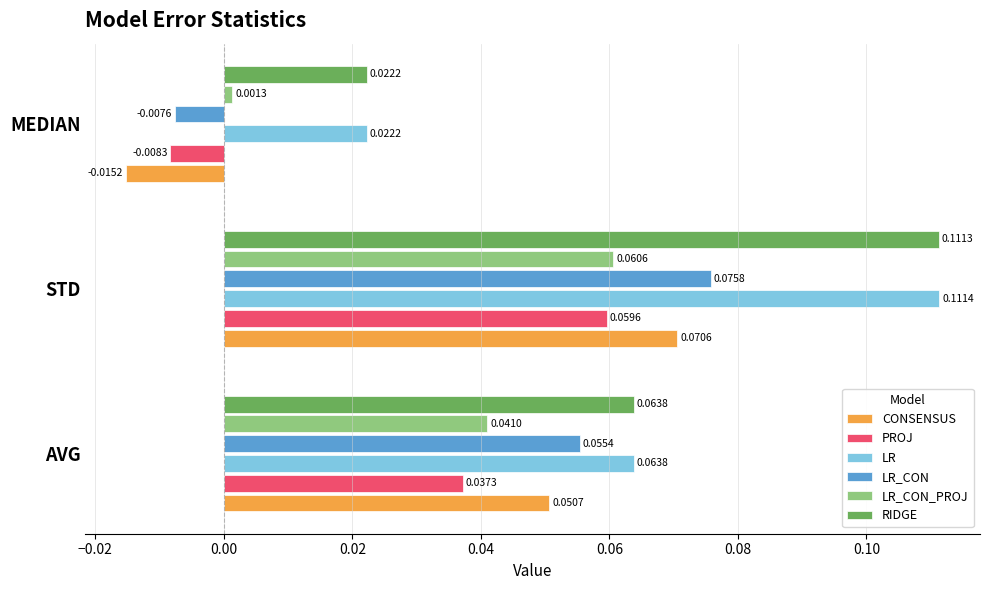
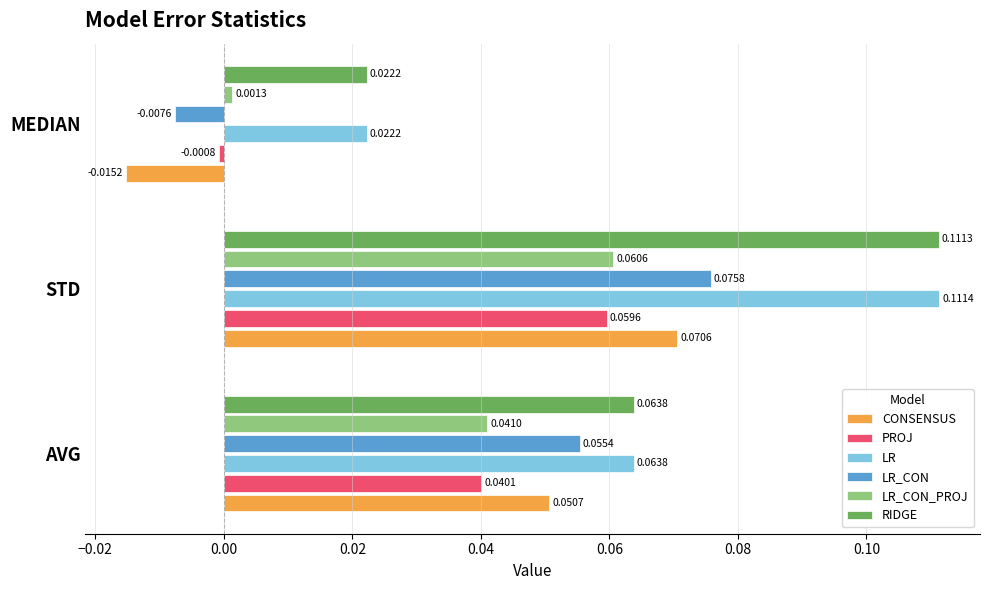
  {
    "CONSENSUS": {
      "MEDIAN": -0.0152,
      "STD": 0.0706,
      "AVG": 0.0507
    },
    "PROJ": {
-     "MEDIAN": -0.0083,
+     "MEDIAN": -0.0008,
      "STD": 0.0596,
-     "AVG": 0.0373
+     "AVG": 0.0401
    }
  }
